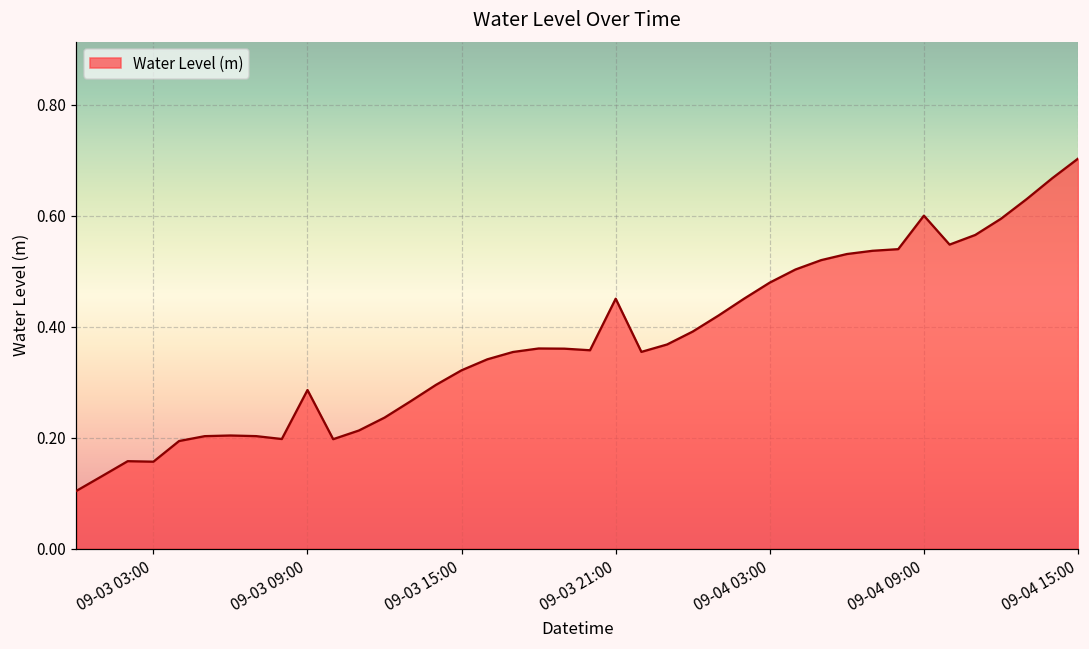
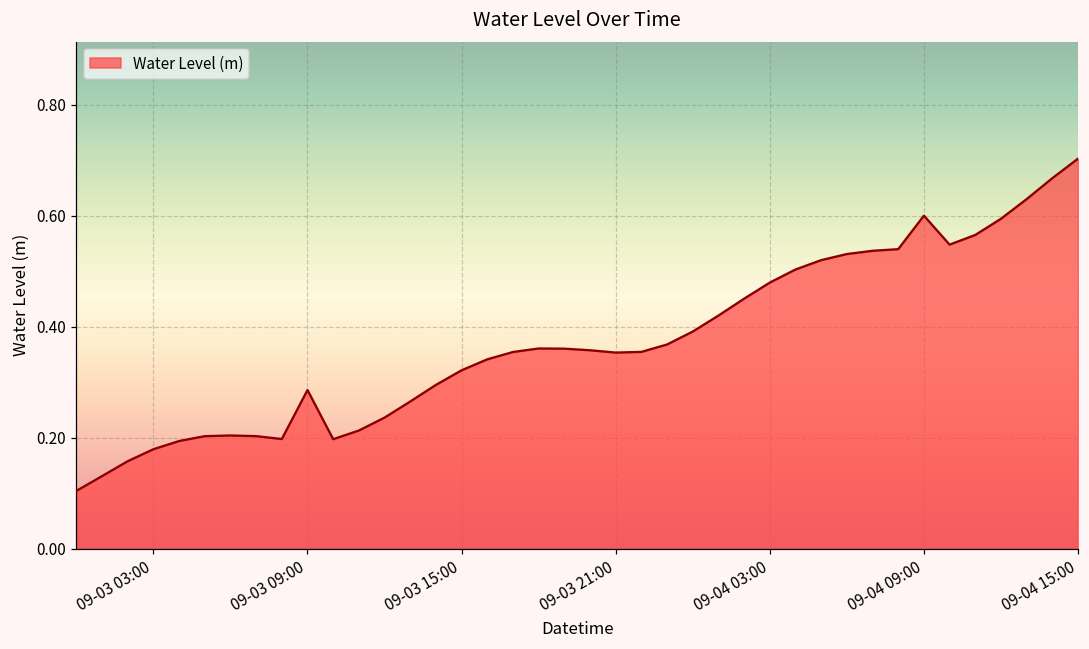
  {
-   "09-03 03:00": 0.16,
+   "09-03 03:00": 0.18,
    "09-03 09:00": 0.29,
    "09-03 15:00": 0.32,
-   "09-03 21:00": 0.45,
+   "09-03 21:00": 0.35,
    "09-04 03:00": 0.48,
    "09-04 09:00": 0.60,
    "09-04 15:00": 0.70
  }
